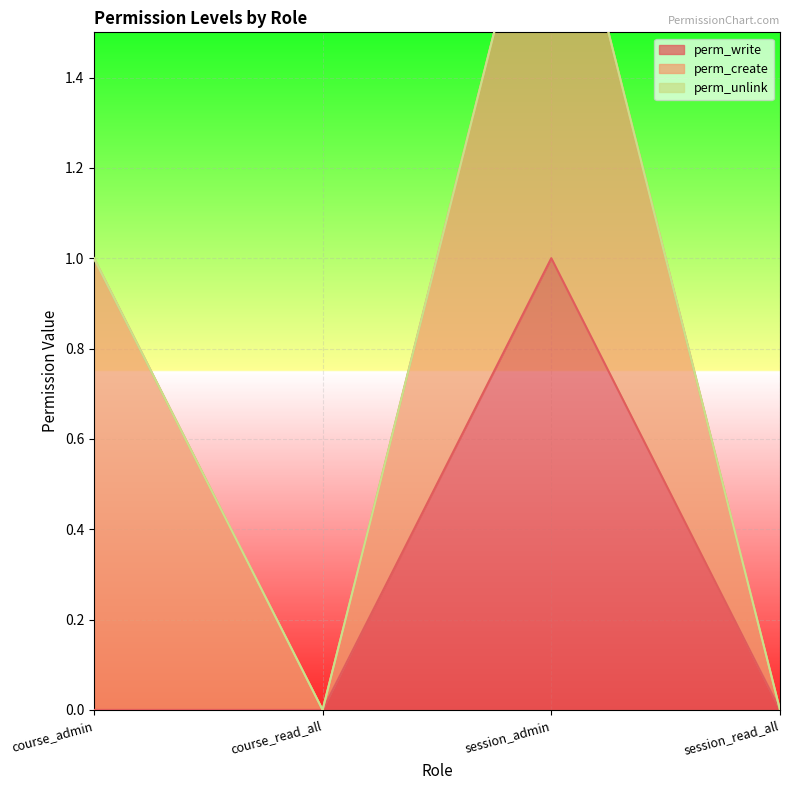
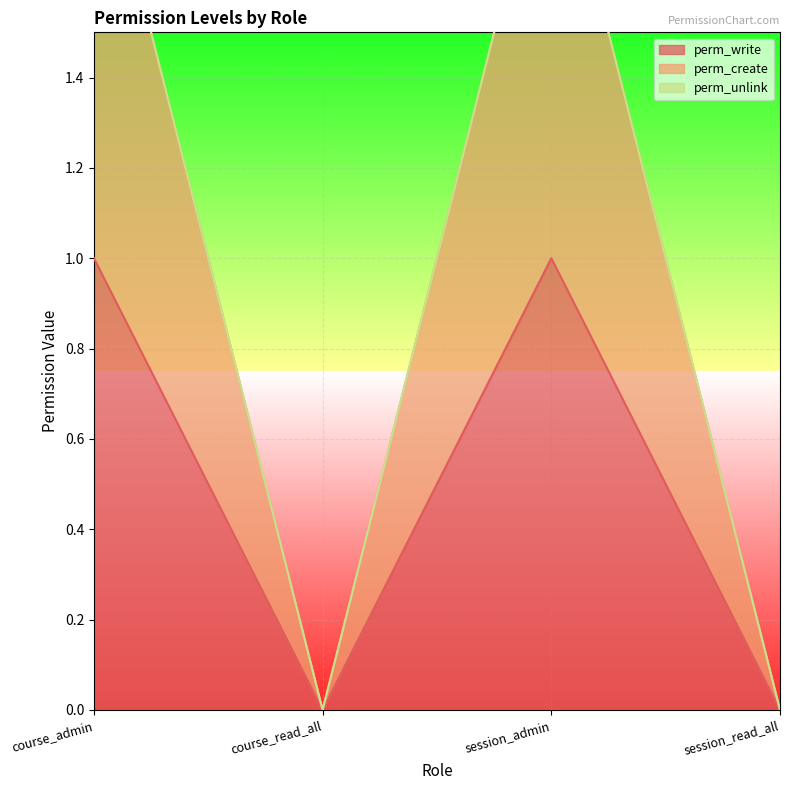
  {
    "perm_write": {
-     "course_admin": 0,
+     "course_admin": 1,
      "session_admin": 1
    }
  }
